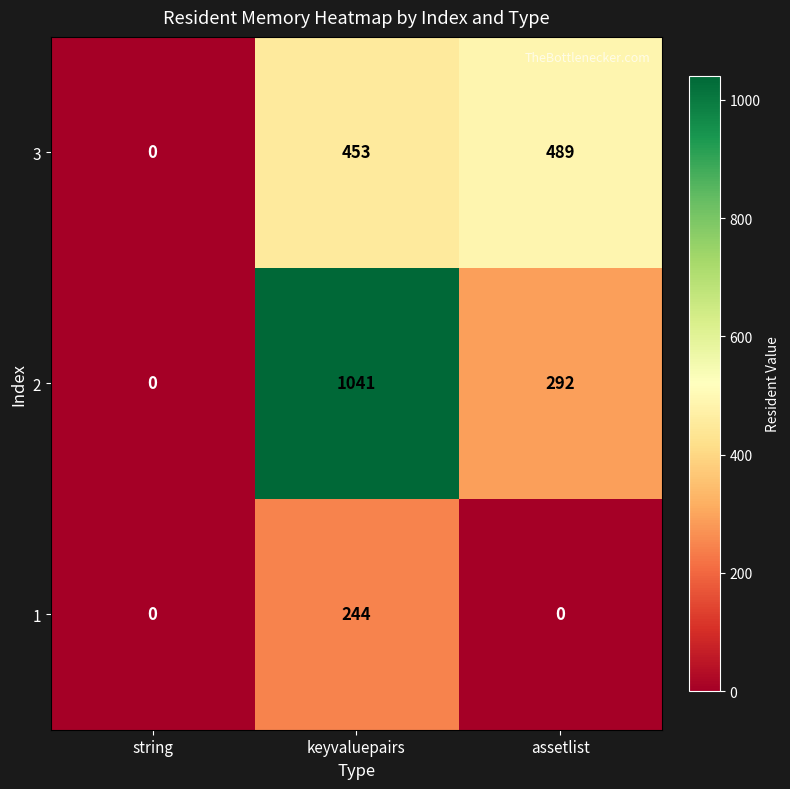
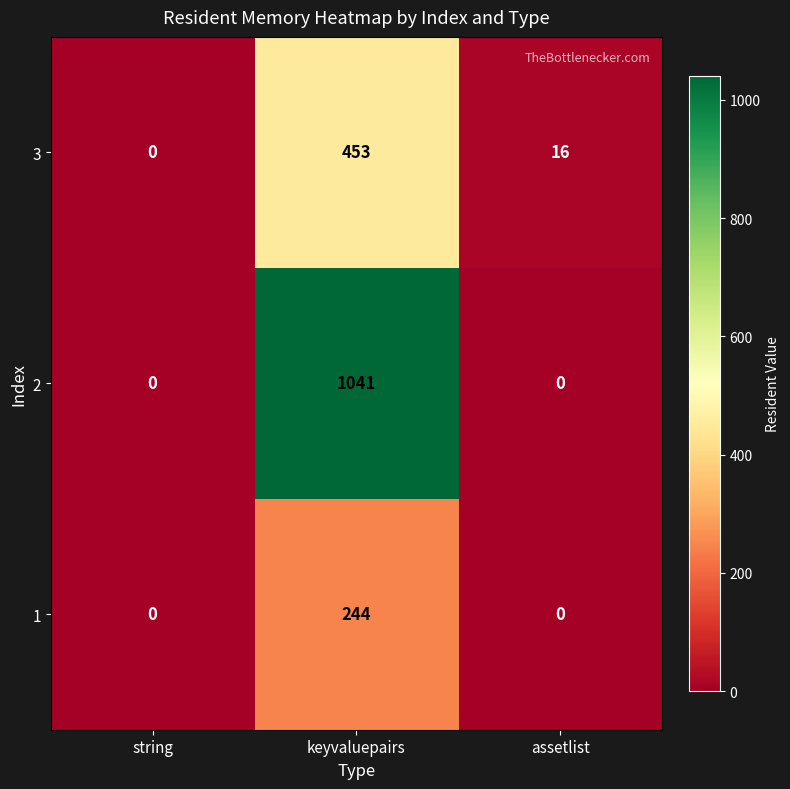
  {
    "3": {
      "string": 0,
      "keyvaluepairs": 453,
-     "assetlist": 489
+     "assetlist": 16
    },
    "2": {
      "string": 0,
      "keyvaluepairs": 1041,
-     "assetlist": 292
+     "assetlist": 0
    },
    "1": {
      "string": 0,
      "keyvaluepairs": 244,
      "assetlist": 0
    }
  }
